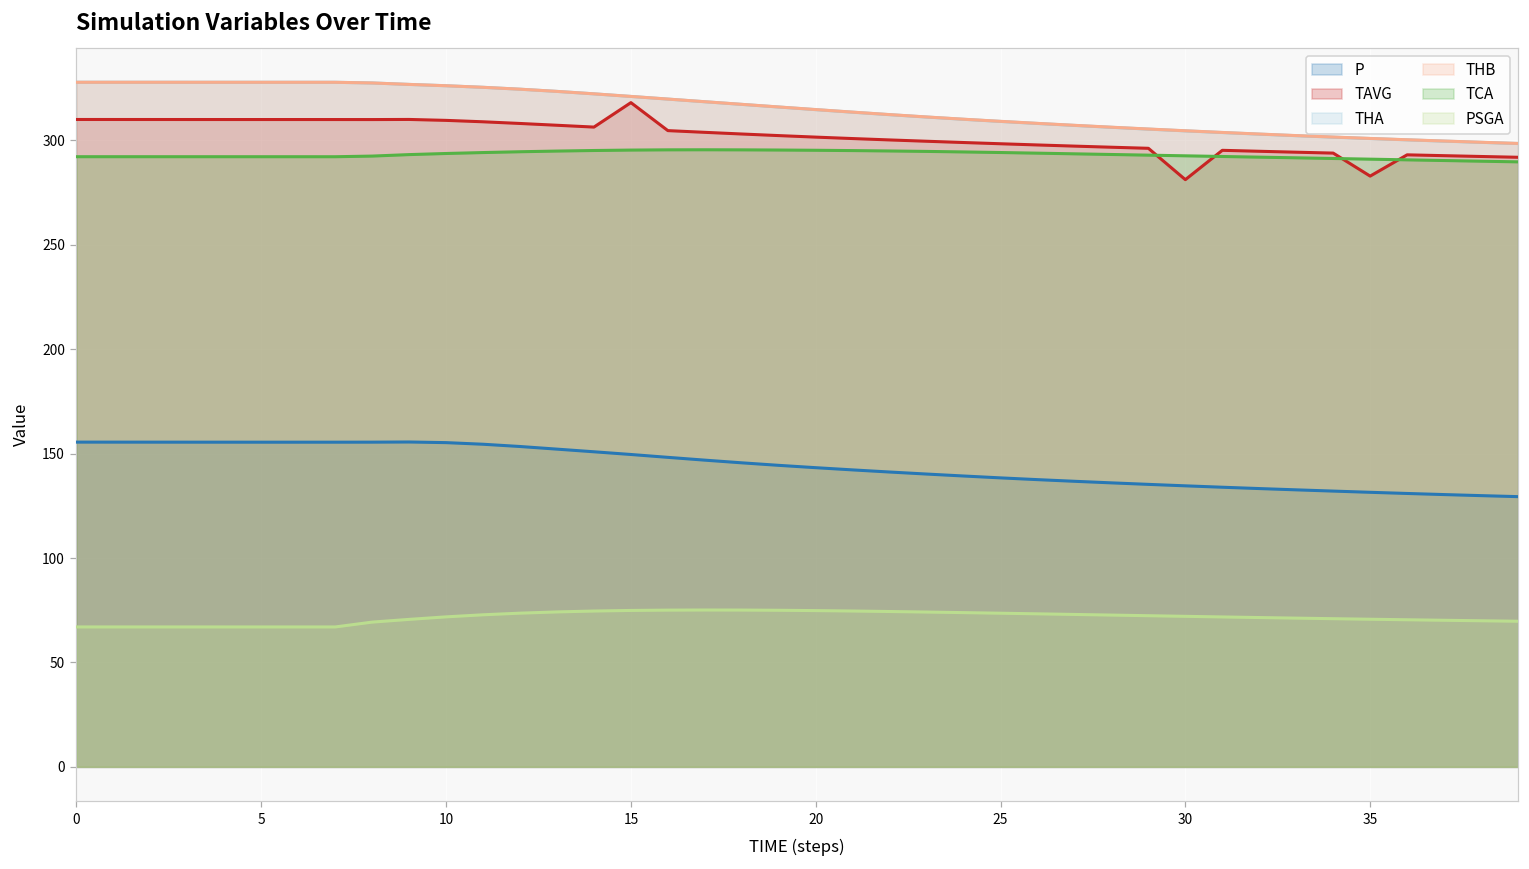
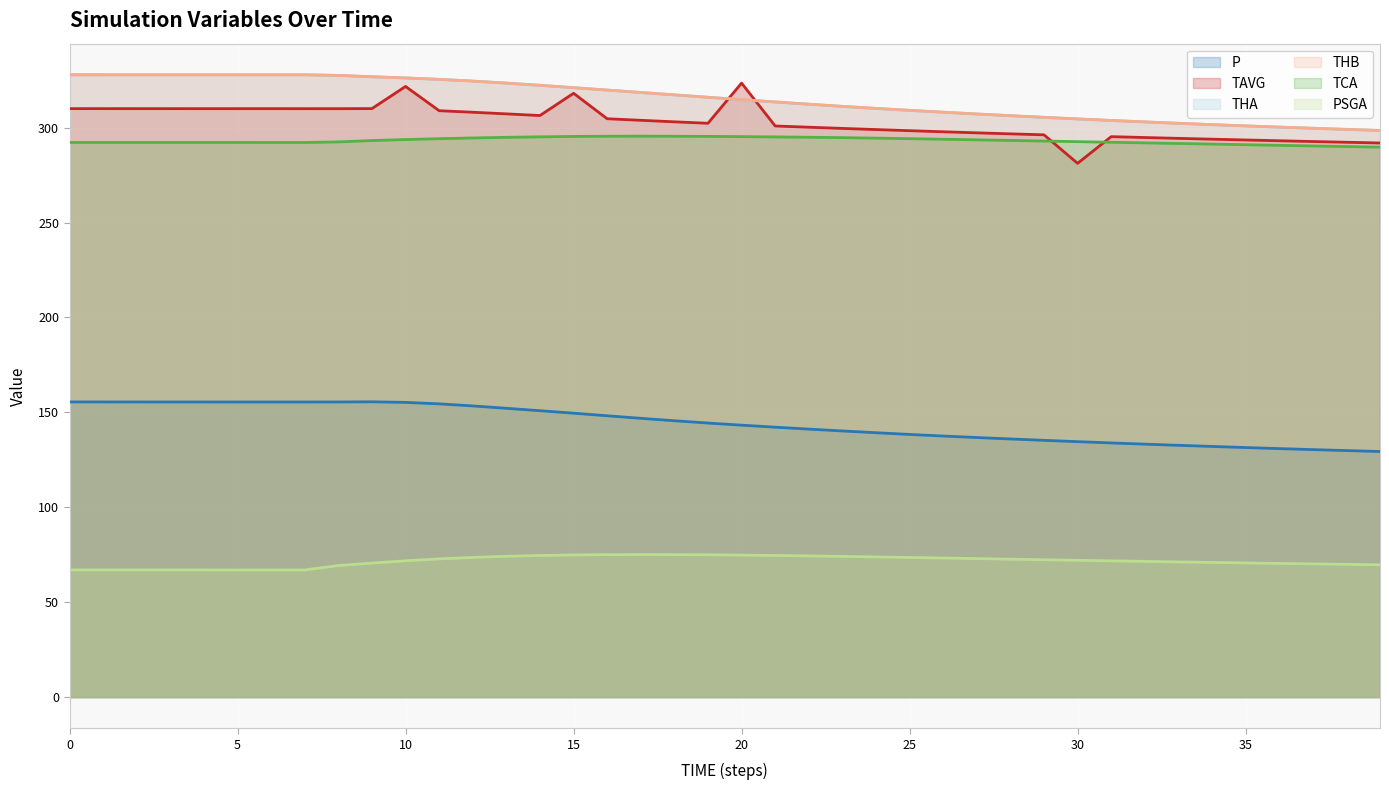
  {
    "TAVG": {
      "0": 310,
      "5": 310,
-     "10": 310,
+     "10": 322,
      "15": 318,
-     "20": 302,
+     "20": 323,
      "25": 298,
      "30": 281,
-     "35": 283
+     "35": 293
    }
  }
